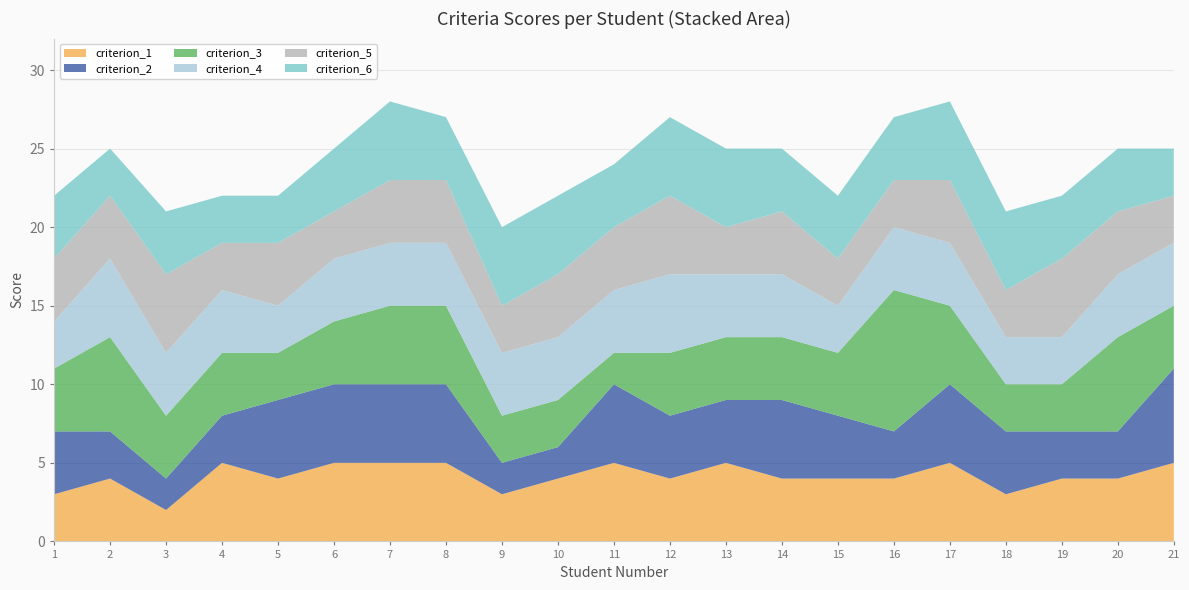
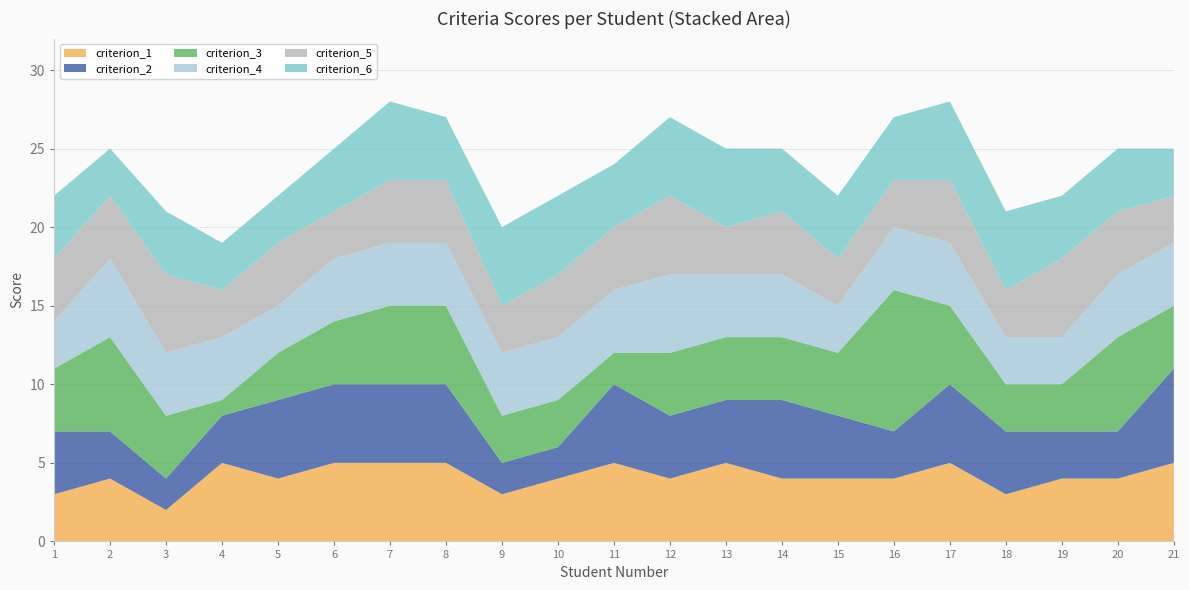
  {
    "criterion_1": {
      "1": 3,
      "2": 4,
      "3": 2,
      "4": 5,
      "5": 4,
      "6": 5,
      "7": 5,
      "8": 5,
      "9": 3,
      "10": 4,
      "11": 5,
      "12": 4,
      "13": 5,
      "14": 4,
      "15": 4,
      "16": 4,
      "17": 5,
      "18": 3,
      "19": 4,
      "20": 4,
      "21": 5
    },
    "criterion_2": {
      "1": 4,
      "2": 3,
      "3": 2,
      "4": 3,
      "5": 5,
      "6": 5,
      "7": 5,
      "8": 5,
      "9": 2,
      "10": 2,
      "11": 5,
      "12": 4,
      "13": 4,
      "14": 5,
      "15": 4,
      "16": 3,
      "17": 5,
      "18": 4,
      "19": 3,
      "20": 3,
      "21": 6
    },
    "criterion_3": {
      "1": 4,
      "2": 6,
      "3": 4,
-     "4": 4,
+     "4": 1,
      "5": 3,
      "6": 4,
      "7": 5,
      "8": 5,
      "9": 3,
      "10": 3,
      "11": 2,
      "12": 4,
      "13": 4,
      "14": 4,
      "15": 4,
      "16": 9,
      "17": 5,
      "18": 3,
      "19": 3,
      "20": 6,
      "21": 4
    }
  }
